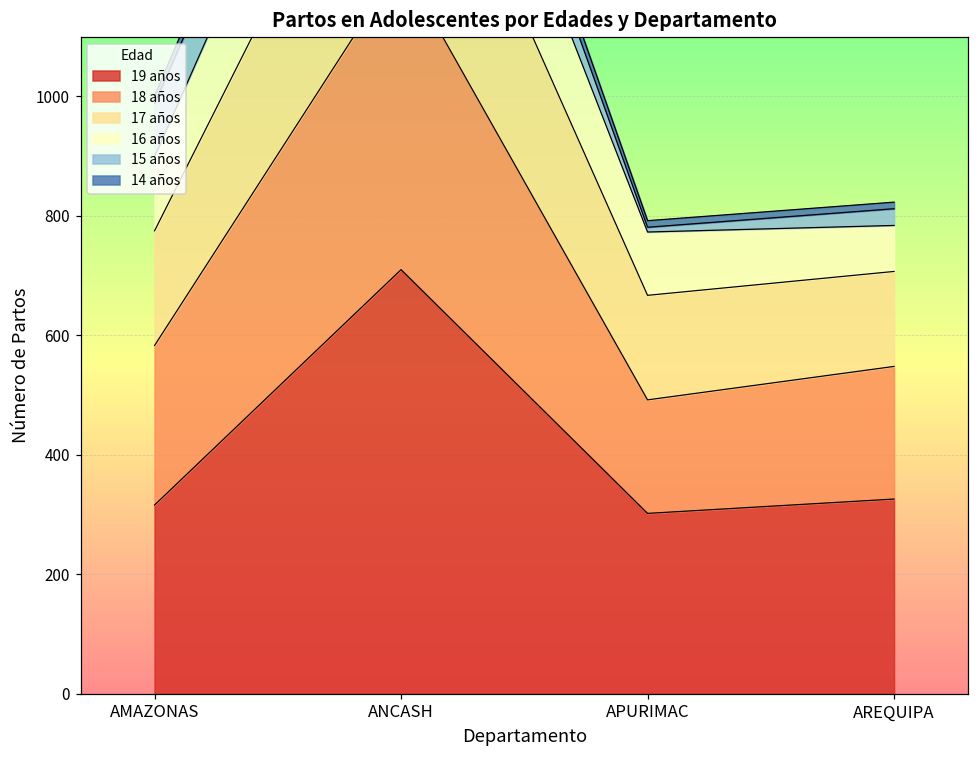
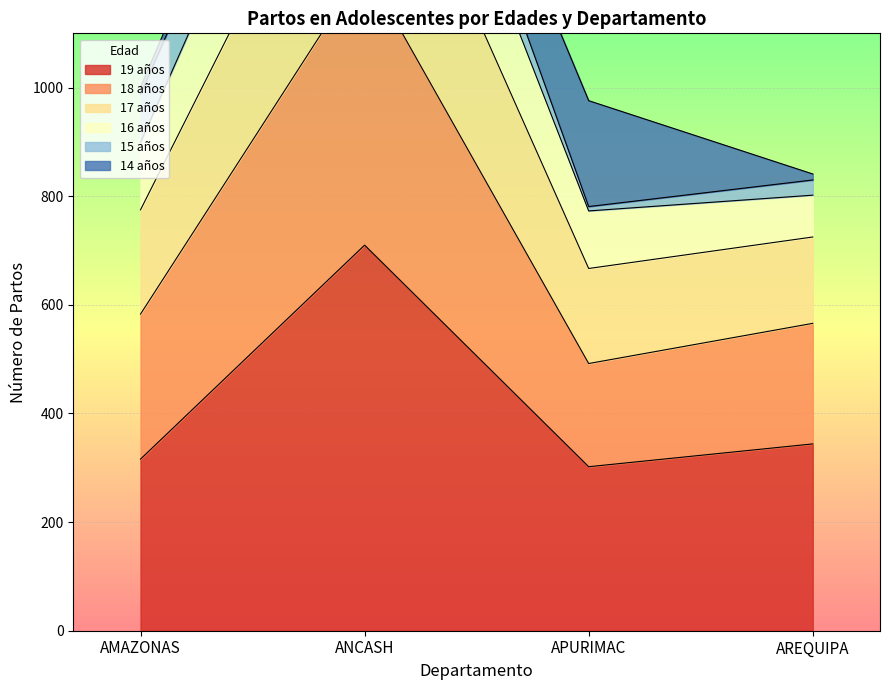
  {
    "19 años": {
      "AMAZONAS": 320,
      "ANCASH": 710,
      "APURIMAC": 300,
-     "AREQUIPA": 330
+     "AREQUIPA": 340
    },
    "18 años": {
      "AMAZONAS": 270,
      "APURIMAC": 190,
      "AREQUIPA": 220
    },
    "15 años": {
      "APURIMAC": 10,
      "AREQUIPA": 30
    },
    "14 años": {
-     "APURIMAC": 10,
+     "APURIMAC": 200,
      "AREQUIPA": 10
    }
  }
